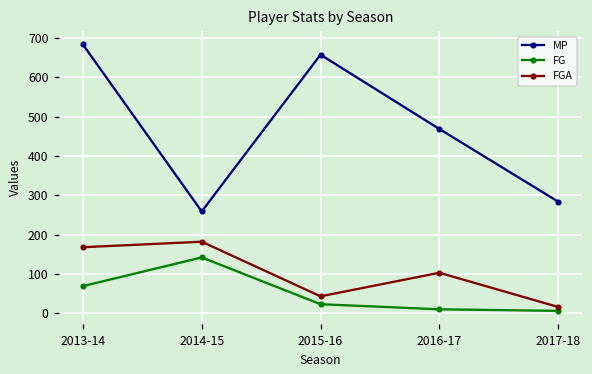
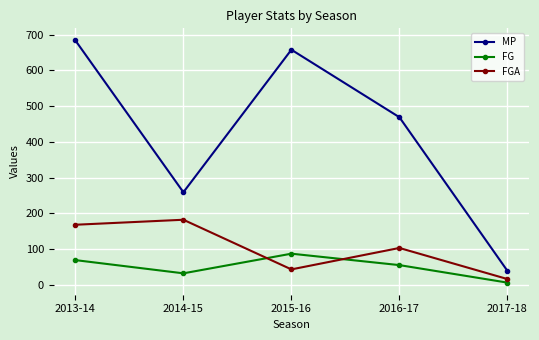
  {
    "MP": {
      "2013-14": 680,
      "2014-15": 260,
      "2015-16": 660,
      "2016-17": 470,
-     "2017-18": 280
+     "2017-18": 40
    },
    "FG": {
      "2013-14": 70,
-     "2014-15": 140,
-     "2015-16": 20,
-     "2016-17": 10,
+     "2014-15": 30,
+     "2015-16": 90,
+     "2016-17": 60,
      "2017-18": 10
    },
    "FGA": {
      "2013-14": 170,
      "2014-15": 180,
      "2015-16": 40,
      "2016-17": 100,
      "2017-18": 20
    }
  }
